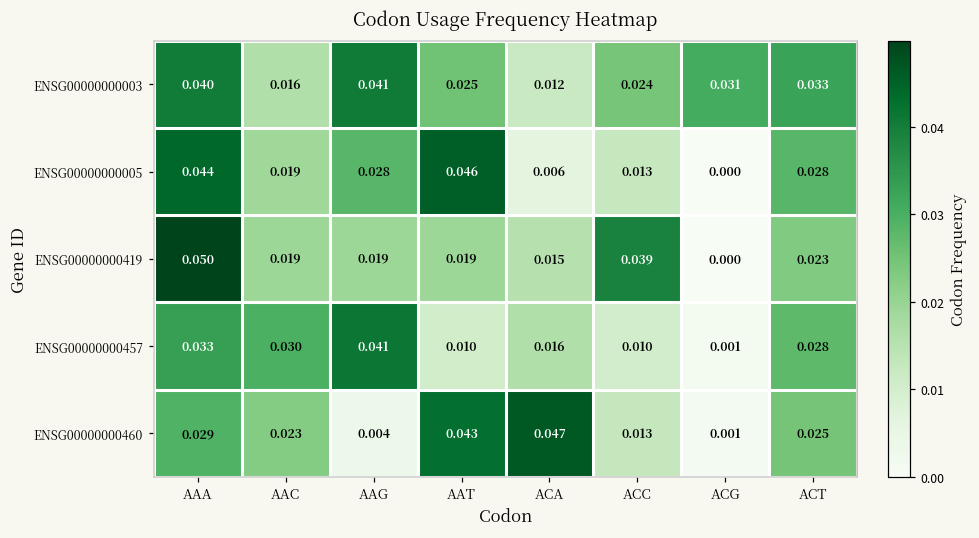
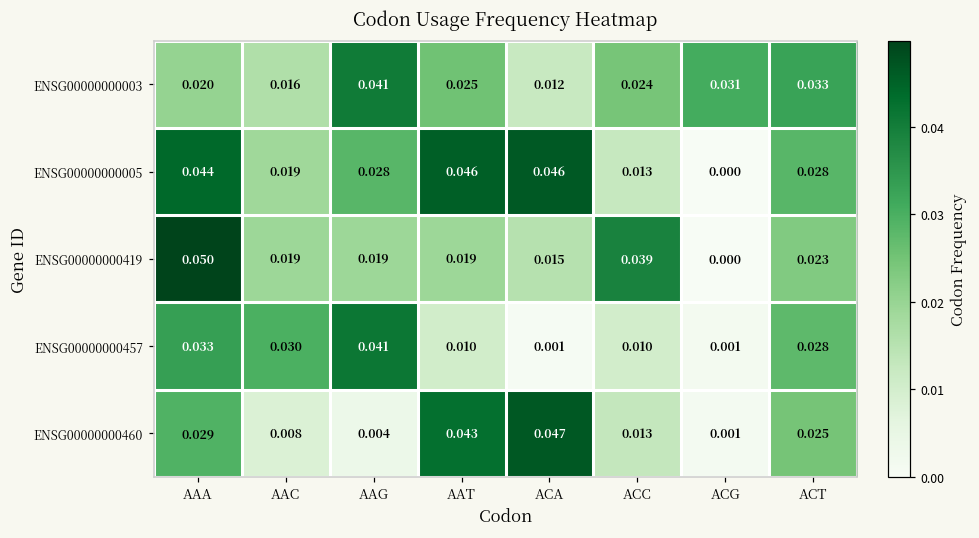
  {
    "ENSG00000000003": {
-     "AAA": 0.040,
+     "AAA": 0.020,
      "AAC": 0.016,
      "AAG": 0.041,
      "AAT": 0.025,
      "ACA": 0.012,
      "ACC": 0.024,
      "ACG": 0.031,
      "ACT": 0.033
    },
    "ENSG00000000005": {
      "AAA": 0.044,
      "AAC": 0.019,
      "AAG": 0.028,
      "AAT": 0.046,
-     "ACA": 0.006,
+     "ACA": 0.046,
      "ACC": 0.013,
      "ACG": 0.000,
      "ACT": 0.028
    },
    "ENSG00000000419": {
      "AAA": 0.050,
      "AAC": 0.019,
      "AAG": 0.019,
      "AAT": 0.019,
      "ACA": 0.015,
      "ACC": 0.039,
      "ACG": 0.000,
      "ACT": 0.023
    },
    "ENSG00000000457": {
      "AAA": 0.033,
      "AAC": 0.030,
      "AAG": 0.041,
      "AAT": 0.010,
-     "ACA": 0.016,
+     "ACA": 0.001,
      "ACC": 0.010,
      "ACG": 0.001,
      "ACT": 0.028
    },
    "ENSG00000000460": {
      "AAA": 0.029,
-     "AAC": 0.023,
+     "AAC": 0.008,
      "AAG": 0.004,
      "AAT": 0.043,
      "ACA": 0.047,
      "ACC": 0.013,
      "ACG": 0.001,
      "ACT": 0.025
    }
  }
